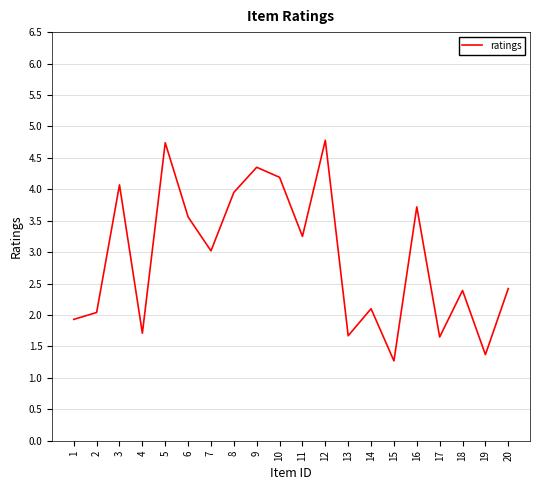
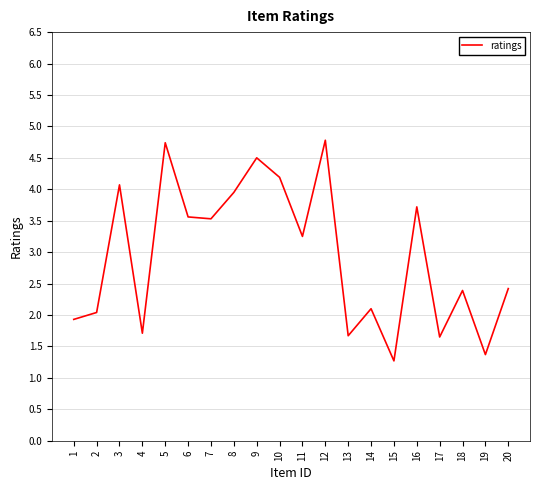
  {
    "1": 1.9,
    "2": 2.0,
    "3": 4.1,
    "4": 1.7,
    "5": 4.7,
    "6": 3.6,
-   "7": 3.0,
+   "7": 3.5,
    "8": 4.0,
-   "9": 4.4,
+   "9": 4.5,
    "10": 4.2,
    "11": 3.3,
    "12": 4.8,
    "13": 1.7,
    "14": 2.1,
    "15": 1.3,
    "16": 3.7,
    "17": 1.7,
    "18": 2.4,
    "19": 1.4,
    "20": 2.4
  }
